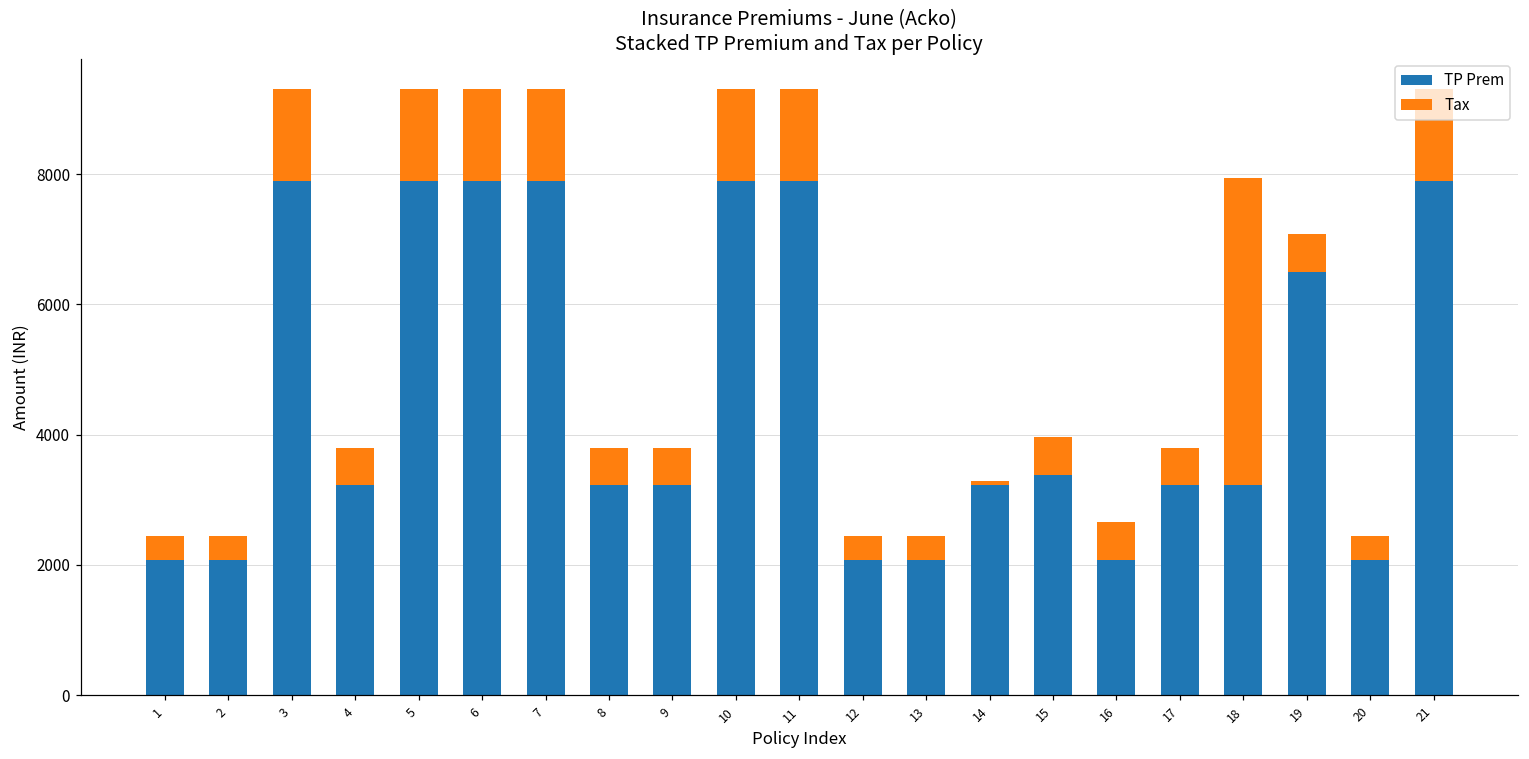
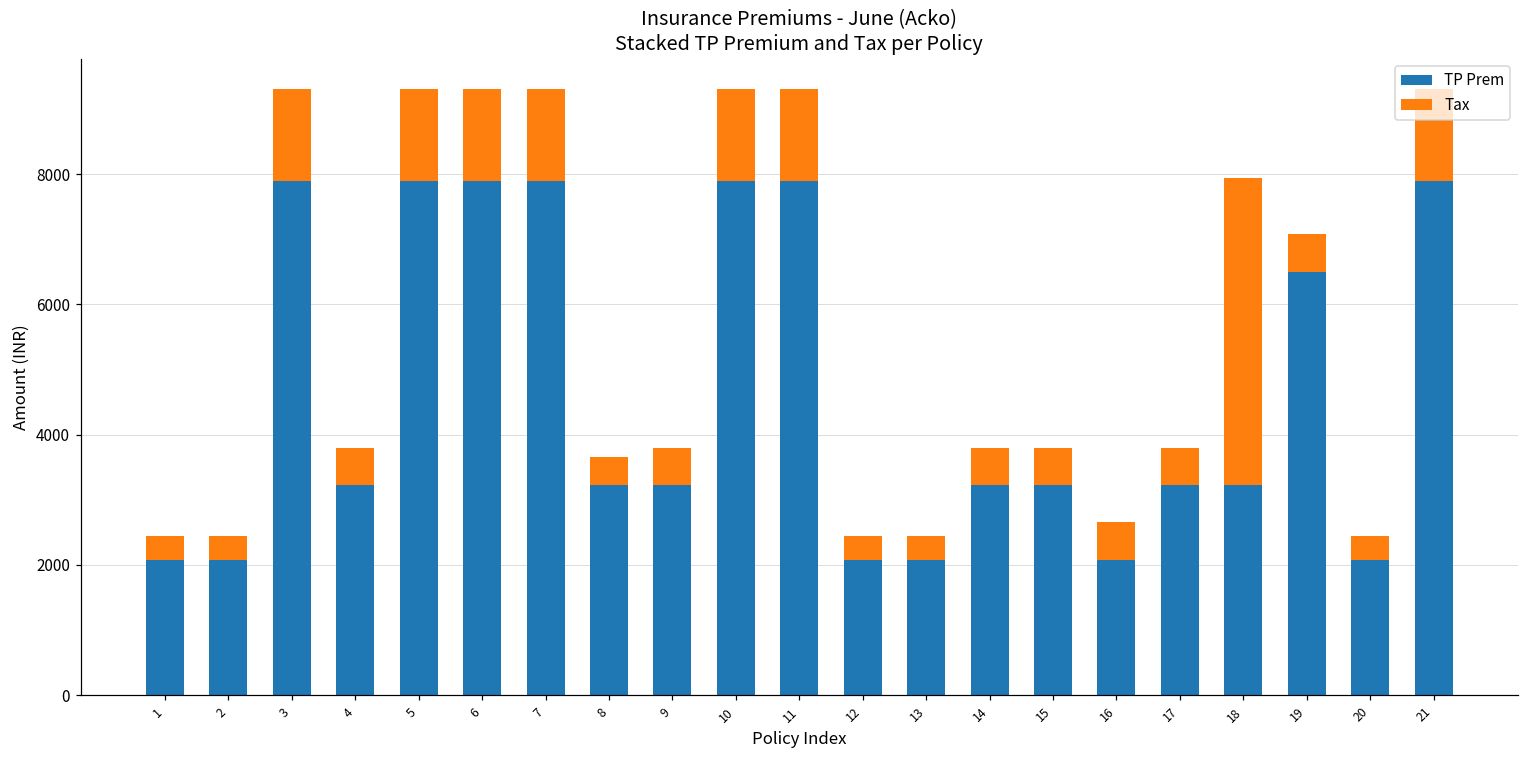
  {
    "TP Prem": {
      "1": 2100,
      "2": 2100,
      "3": 7900,
      "4": 3200,
      "5": 7900,
      "6": 7900,
      "7": 7900,
      "8": 3200,
      "9": 3200,
      "10": 7900,
      "11": 7900,
      "12": 2100,
      "13": 2100,
      "14": 3200,
-     "15": 3400,
+     "15": 3200,
      "16": 2100,
      "17": 3200,
      "18": 3200,
      "19": 6500,
      "20": 2100,
      "21": 7900
    },
    "Tax": {
      "1": 400,
      "2": 400,
      "3": 1400,
      "4": 600,
      "5": 1400,
      "6": 1400,
      "7": 1400,
-     "8": 600,
+     "8": 400,
      "9": 600,
      "10": 1400,
      "11": 1400,
      "12": 400,
      "13": 400,
-     "14": 100,
+     "14": 600,
      "15": 600,
      "16": 600,
      "17": 600,
      "18": 4700,
      "19": 600,
      "20": 400
    }
  }
